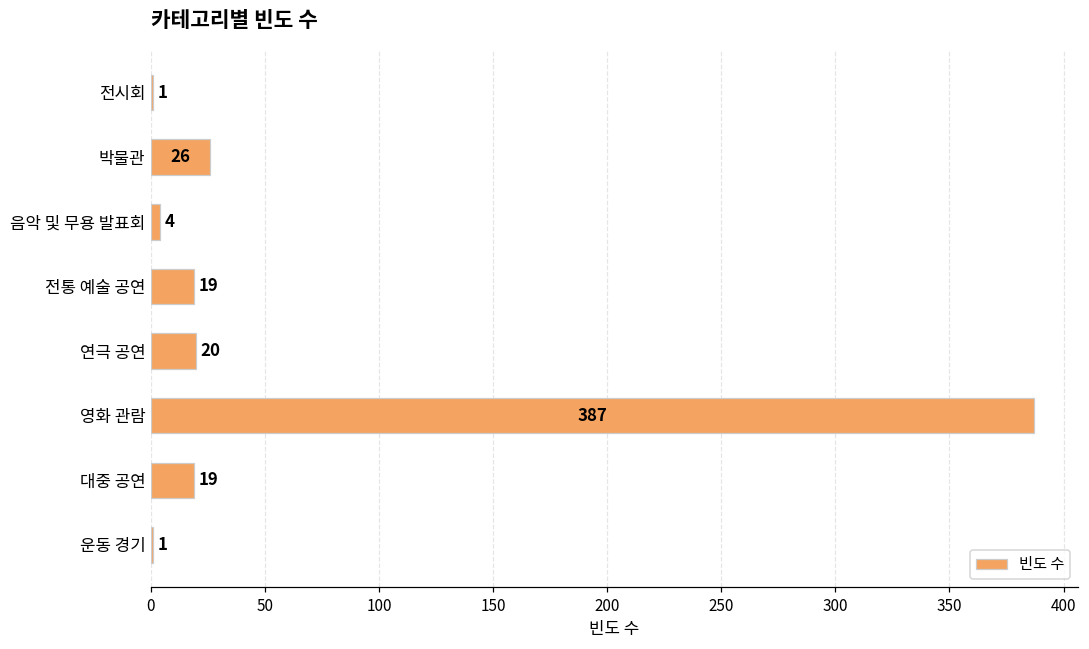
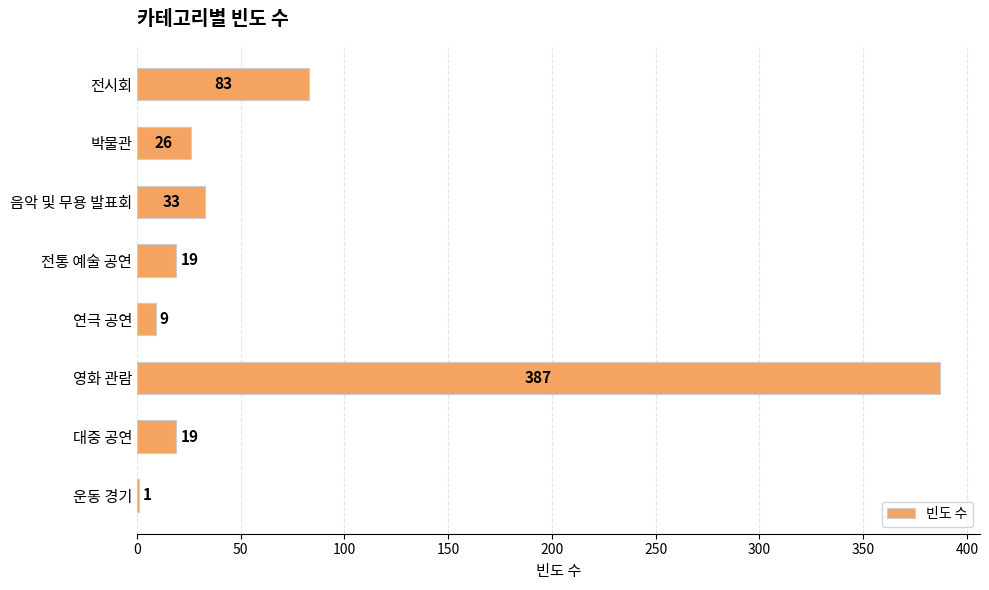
  {
-   "전시회": 1,
+   "전시회": 83,
    "박물관": 26,
-   "음악 및 무용 발표회": 4,
+   "음악 및 무용 발표회": 33,
    "전통 예술 공연": 19,
-   "연극 공연": 20,
+   "연극 공연": 9,
    "영화 관람": 387,
    "대중 공연": 19,
    "운동 경기": 1
  }
